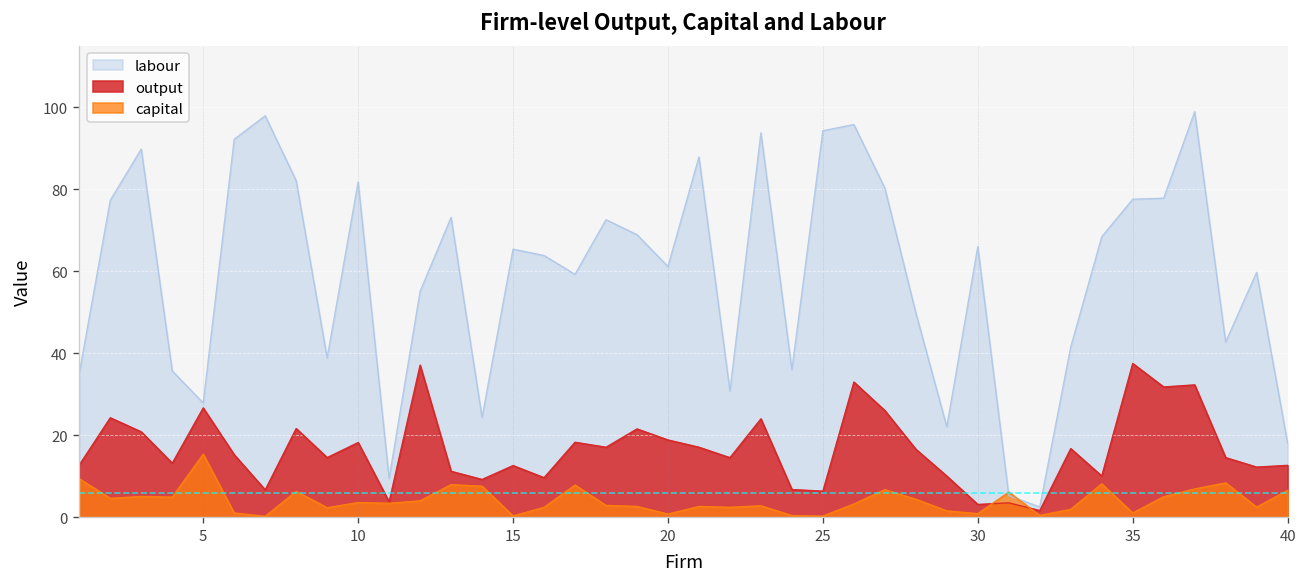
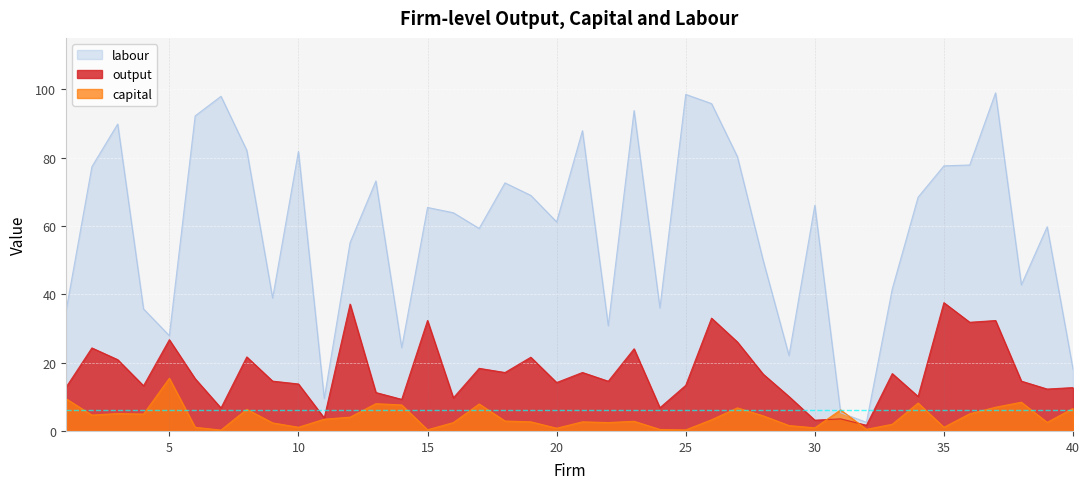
  {
    "labour": {
      "5": 28,
      "10": 82,
      "15": 65,
      "20": 61,
-     "25": 94,
+     "25": 98,
      "30": 66,
      "35": 78,
      "40": 18
    },
    "output": {
      "5": 27,
-     "10": 18,
-     "15": 13,
-     "20": 19,
-     "25": 6,
+     "10": 14,
+     "15": 32,
+     "20": 14,
+     "25": 13,
      "30": 3,
      "35": 38,
      "40": 13
    },
    "capital": {
      "5": 15,
-     "10": 4,
+     "10": 1,
      "15": 0,
      "20": 1,
      "25": 0,
      "30": 1,
      "35": 1,
      "40": 7
    }
  }
